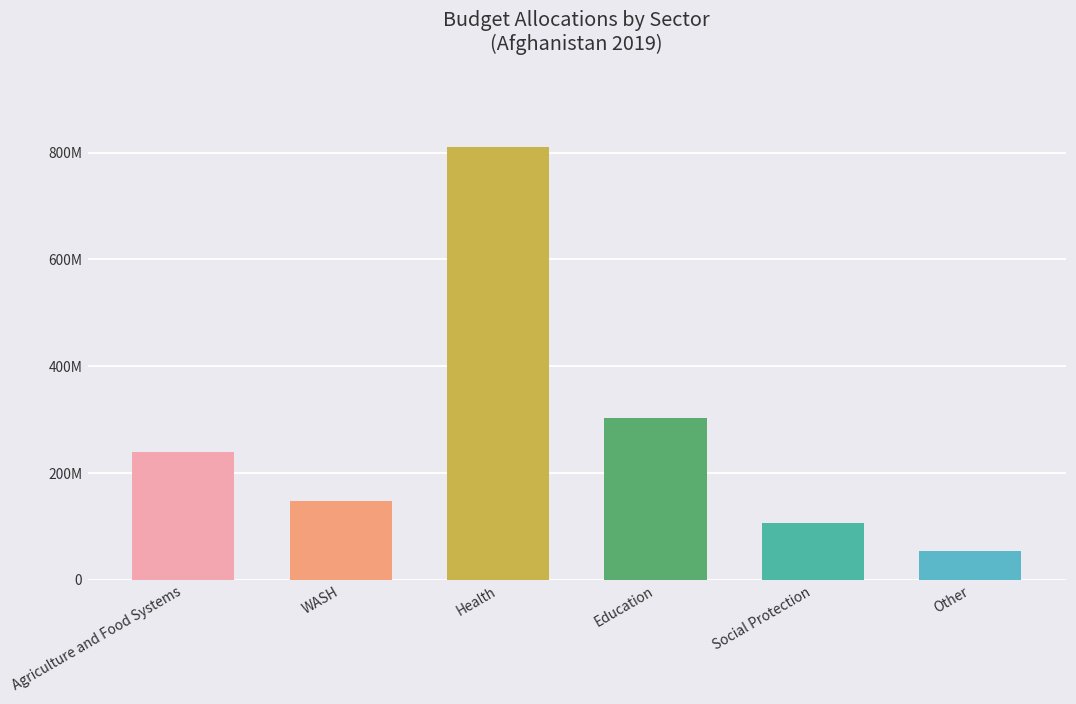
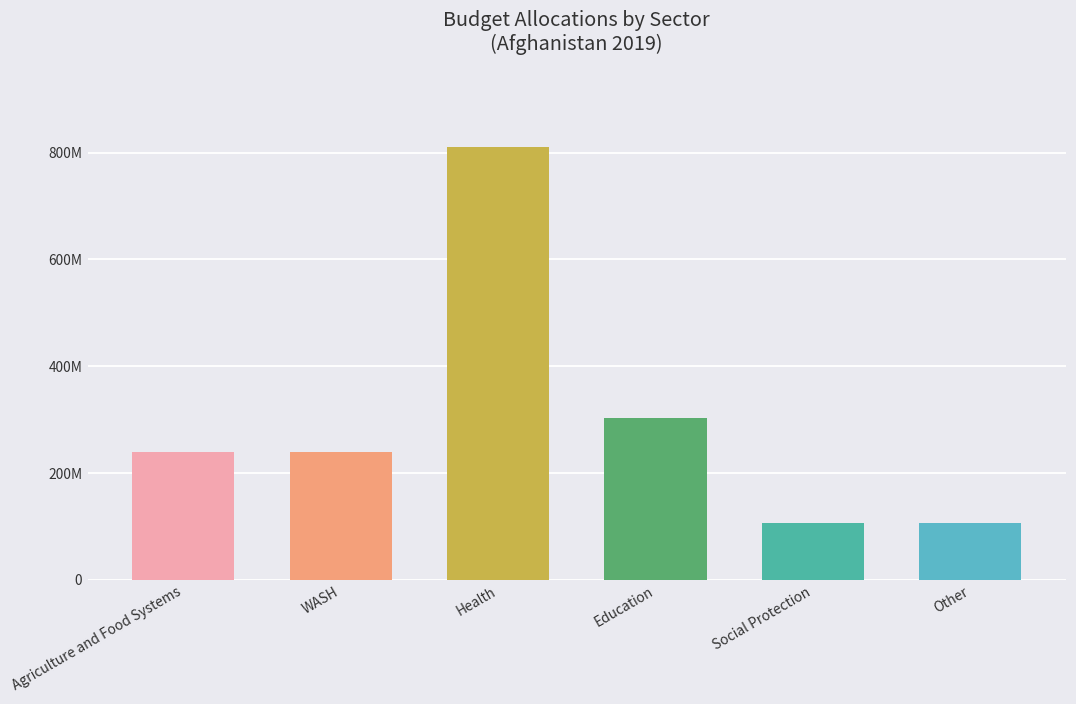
  {
    "Agriculture and Food Systems": 240000000,
-   "WASH": 150000000,
+   "WASH": 240000000,
    "Health": 810000000,
    "Education": 300000000,
    "Social Protection": 110000000,
-   "Other": 50000000
+   "Other": 110000000
  }
